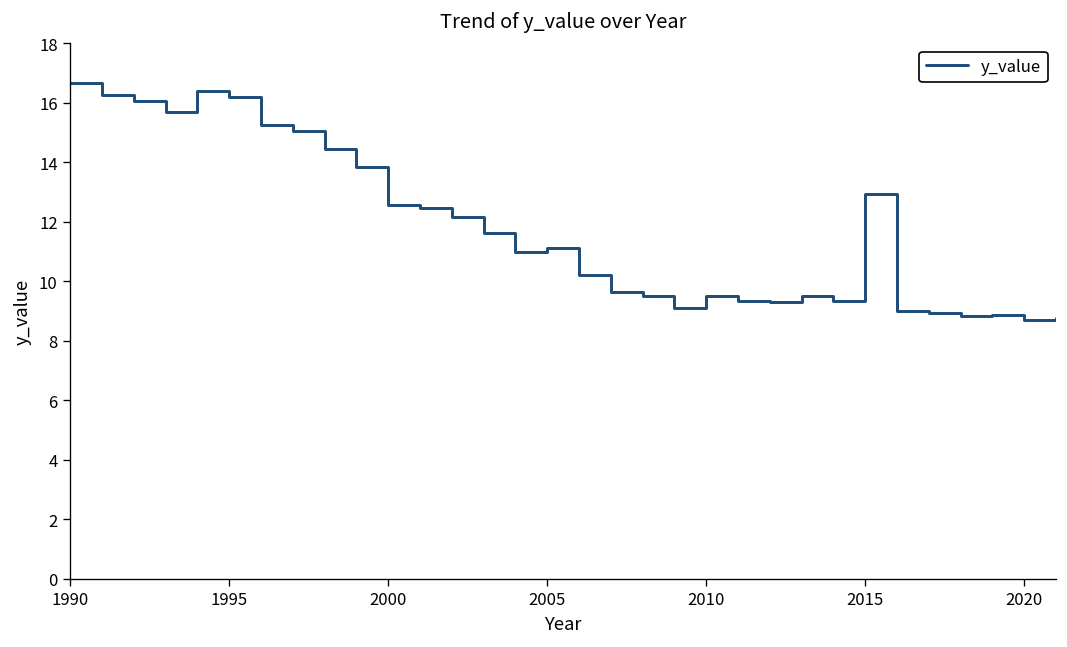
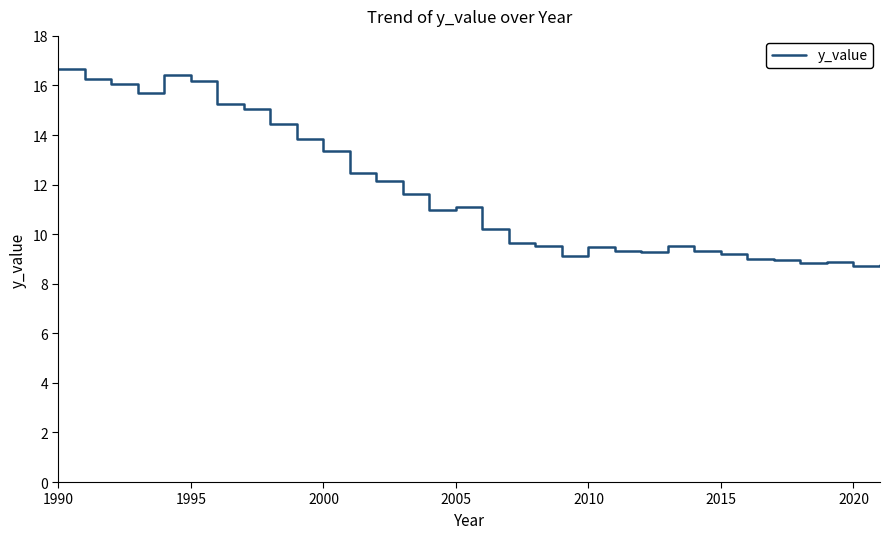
  {
    "1990": 16.7,
    "1995": 16.2,
-   "2000": 12.6,
+   "2000": 13.3,
    "2005": 11.1,
    "2010": 9.5,
-   "2015": 12.9,
+   "2015": 9.2,
    "2020": 8.7
  }
